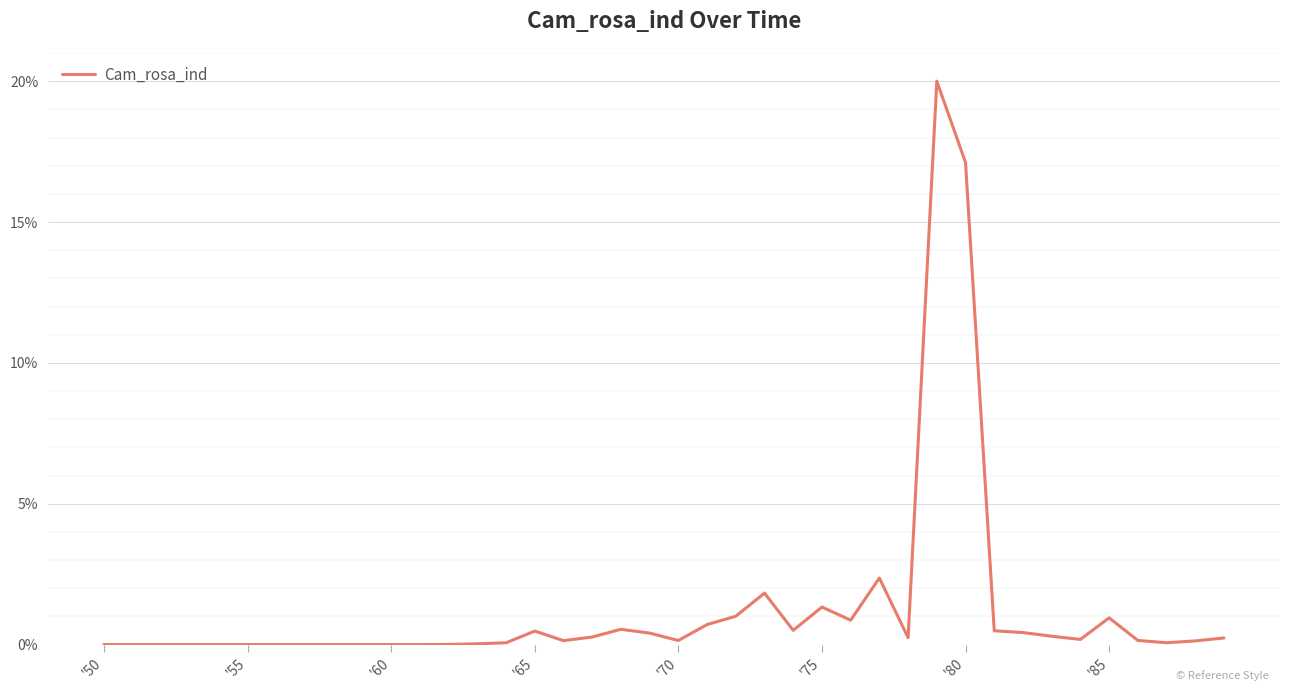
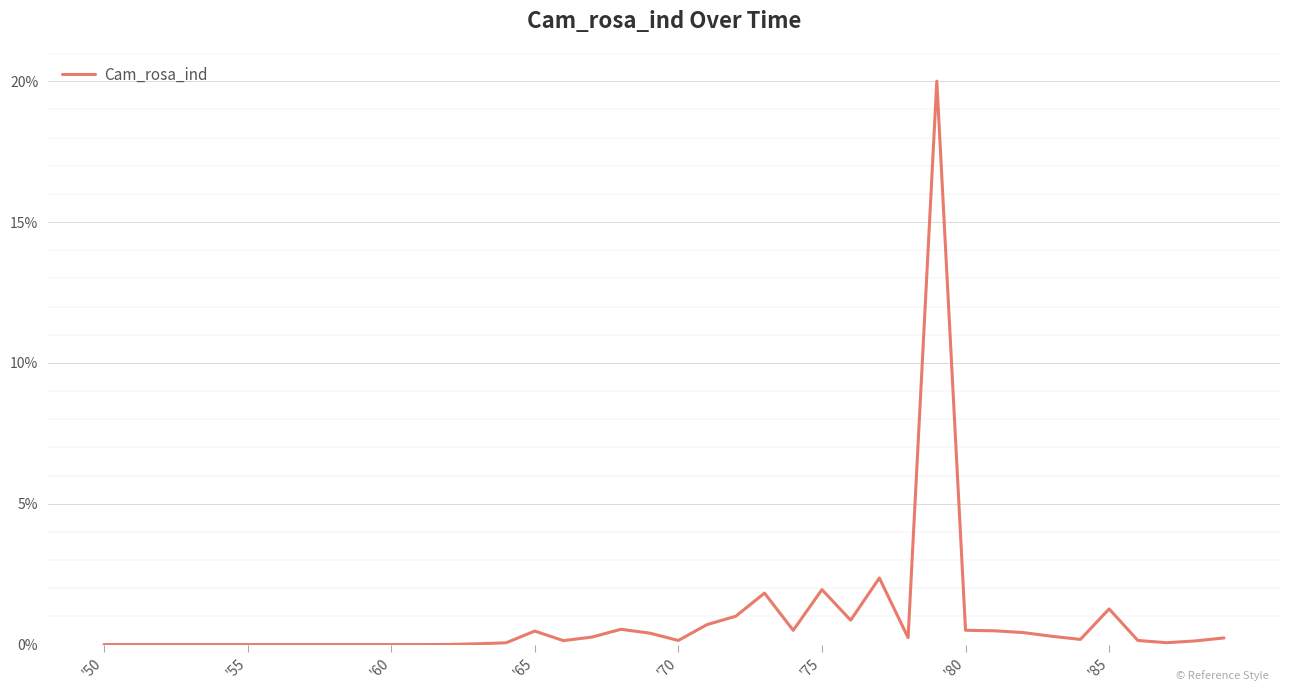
  {
    "'50": "0.0%",
    "'55": "0.0%",
    "'60": "0.0%",
    "'65": "0.5%",
    "'70": "0.1%",
-   "'75": "1.3%",
-   "'80": "17.1%",
-   "'85": "1.0%"
+   "'75": "2.0%",
+   "'80": "0.5%",
+   "'85": "1.3%"
  }
